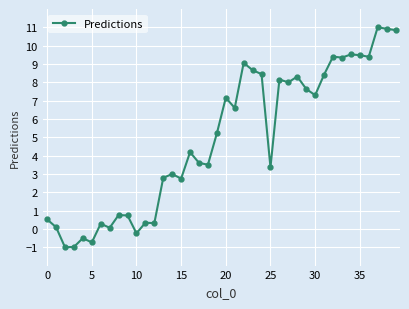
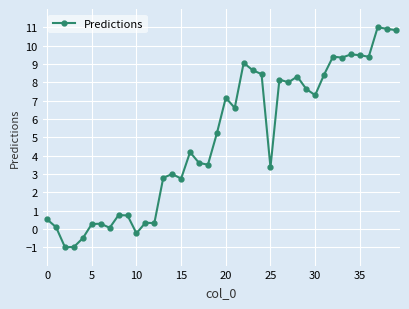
  {
    "0": 0.5,
-   "5": -0.7,
+   "5": 0.3,
    "10": -0.2,
    "15": 2.7,
    "20": 7.2,
    "25": 3.4,
    "30": 7.3,
    "35": 9.5
  }
